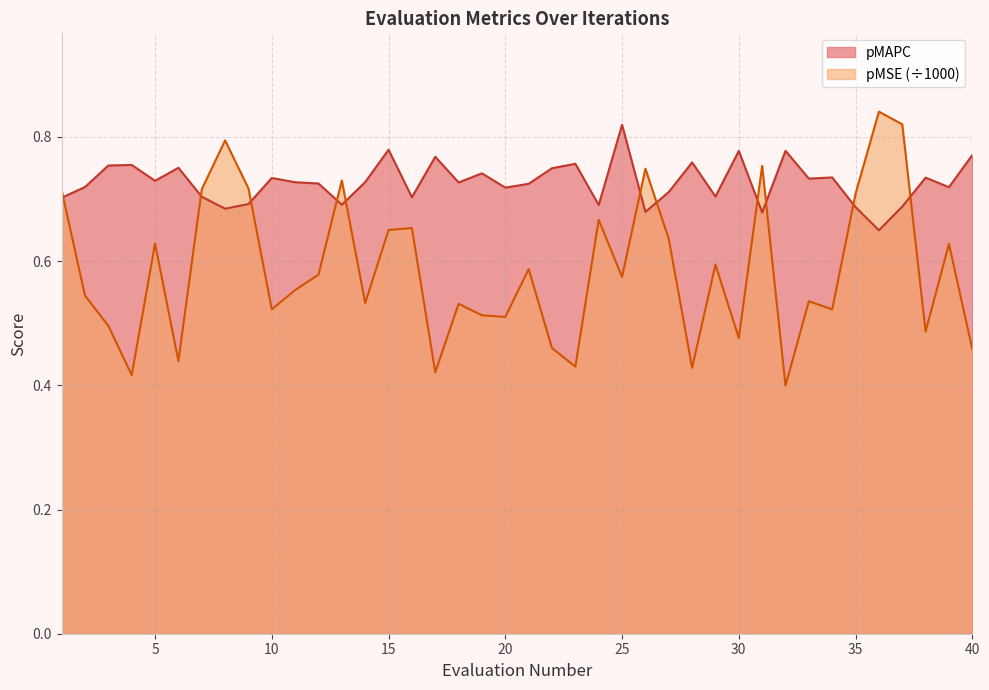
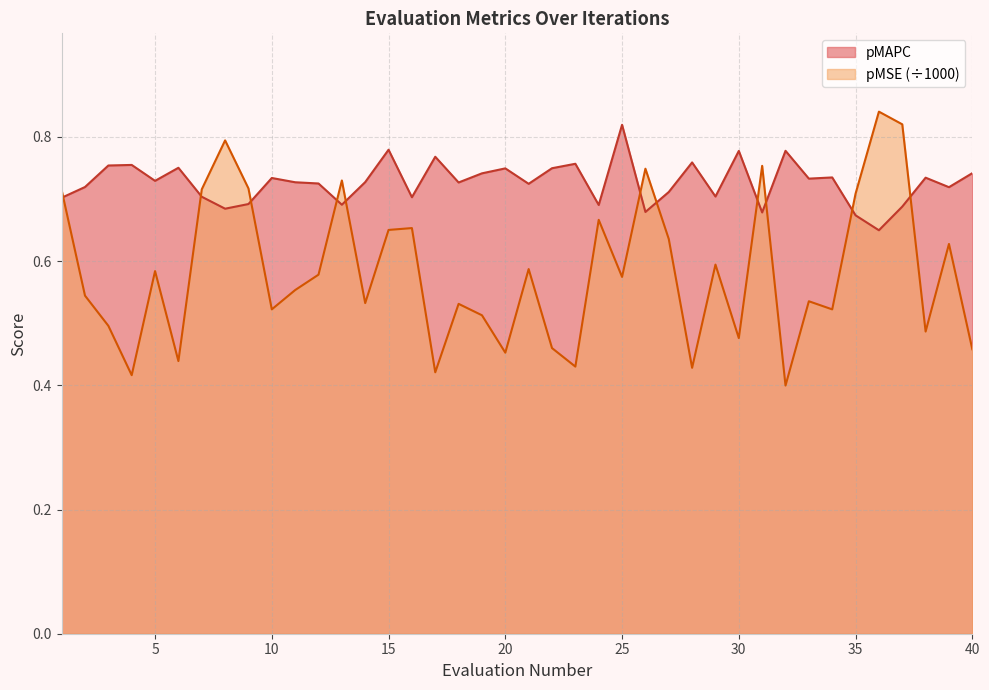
  {
    "pMAPC": {
      "5": 0.73,
      "10": 0.73,
      "15": 0.78,
-     "20": 0.72,
+     "20": 0.75,
      "25": 0.82,
      "30": 0.78,
-     "35": 0.69,
-     "40": 0.77
+     "35": 0.67,
+     "40": 0.74
    },
    "pMSE (÷1000)": {
-     "5": 0.63,
+     "5": 0.58,
      "10": 0.52,
      "15": 0.65,
-     "20": 0.51,
+     "20": 0.45,
      "25": 0.57,
      "30": 0.48,
      "35": 0.71,
      "40": 0.46
    }
  }
